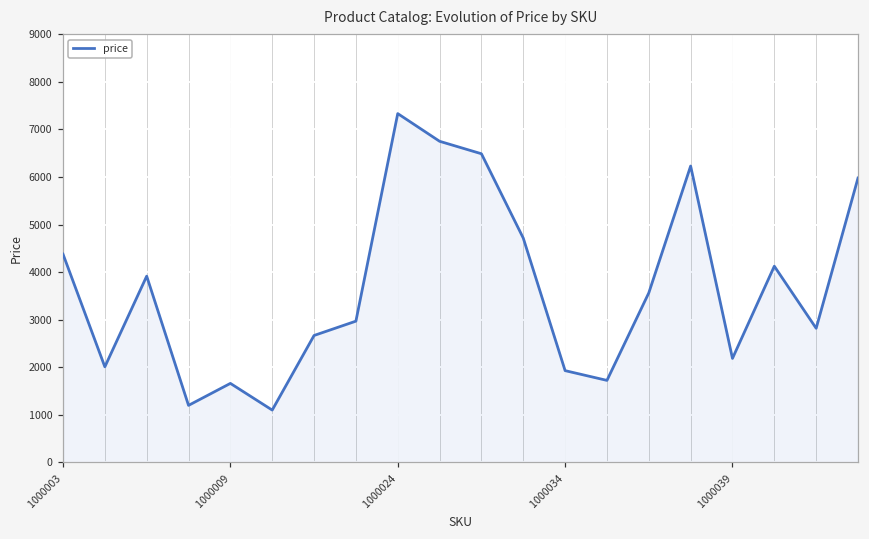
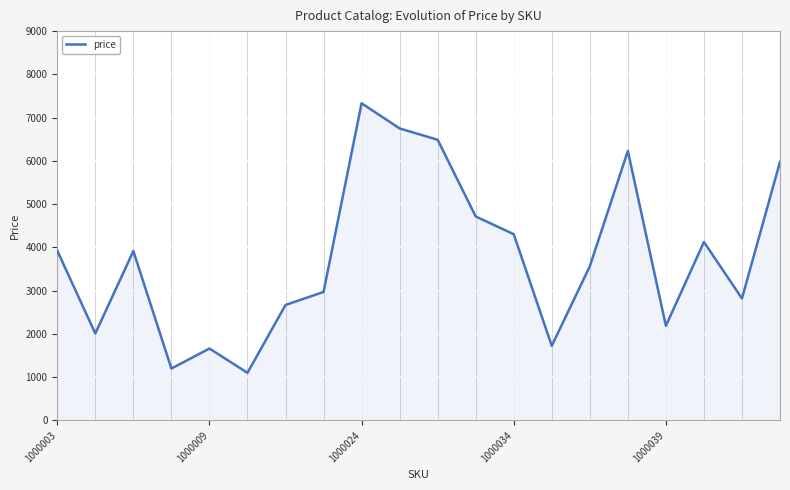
  {
-   "1000003": 4400,
+   "1000003": 3900,
    "1000009": 1700,
    "1000024": 7300,
-   "1000034": 1900,
+   "1000034": 4300,
    "1000039": 2200
  }
